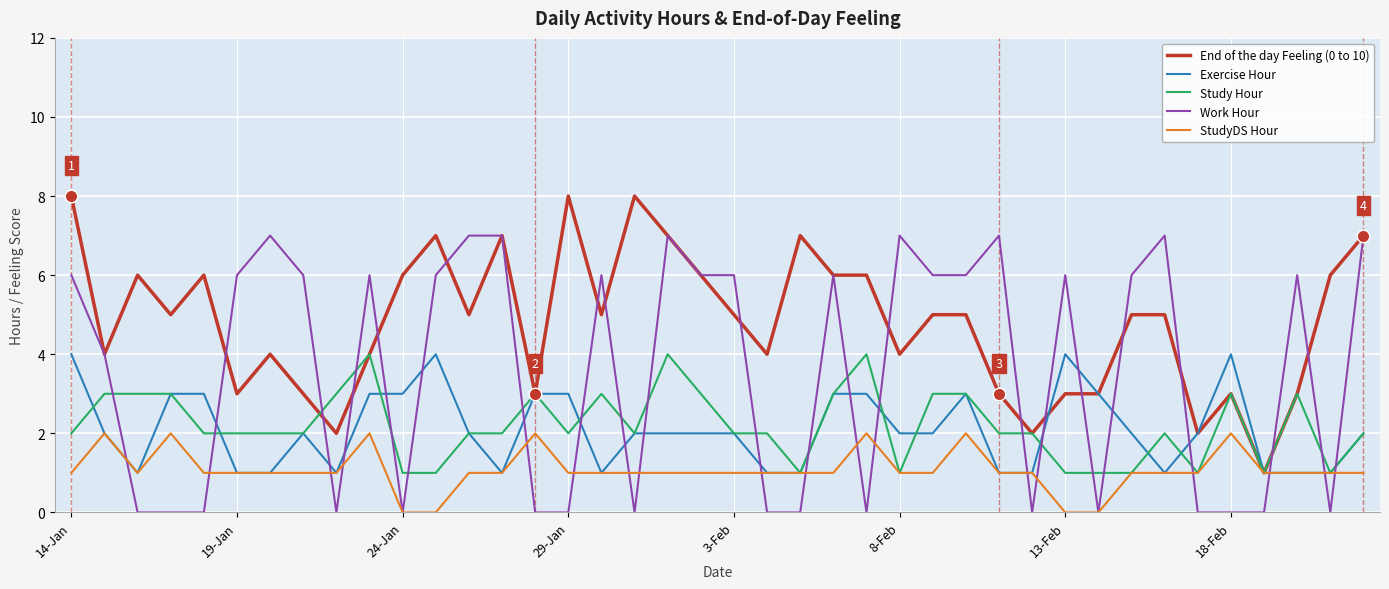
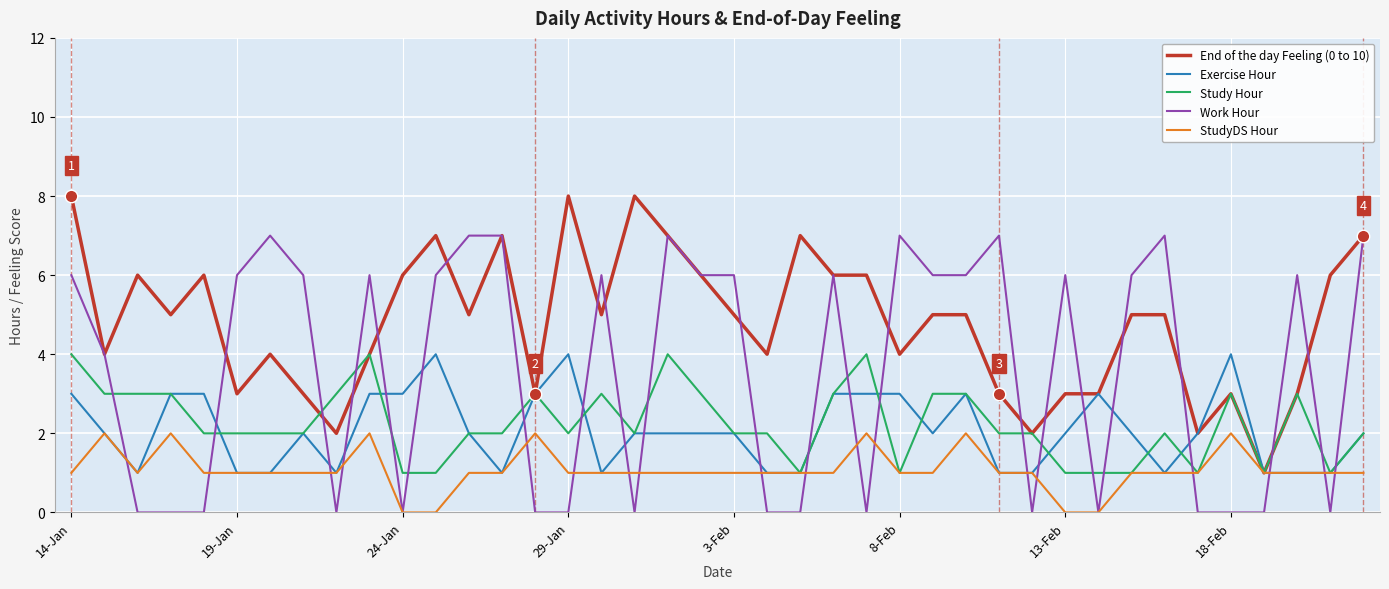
  {
    "Exercise Hour": {
-     "14-Jan": 4,
+     "14-Jan": 3,
      "24-Jan": 3,
-     "29-Jan": 3,
-     "8-Feb": 2,
-     "13-Feb": 4,
+     "29-Jan": 4,
+     "8-Feb": 3,
+     "13-Feb": 2,
      "18-Feb": 4
    },
    "Study Hour": {
-     "14-Jan": 2,
+     "14-Jan": 4,
      "19-Jan": 2,
      "24-Jan": 1,
      "29-Jan": 2,
      "13-Feb": 1
    },
    "Work Hour": {
      "14-Jan": 6,
      "19-Jan": 6,
      "29-Jan": 0,
      "3-Feb": 6,
      "8-Feb": 7,
      "13-Feb": 6,
      "18-Feb": 0
    },
    "StudyDS Hour": {
      "14-Jan": 1,
      "29-Jan": 1,
      "3-Feb": 1,
      "13-Feb": 0,
      "18-Feb": 2
    }
  }
